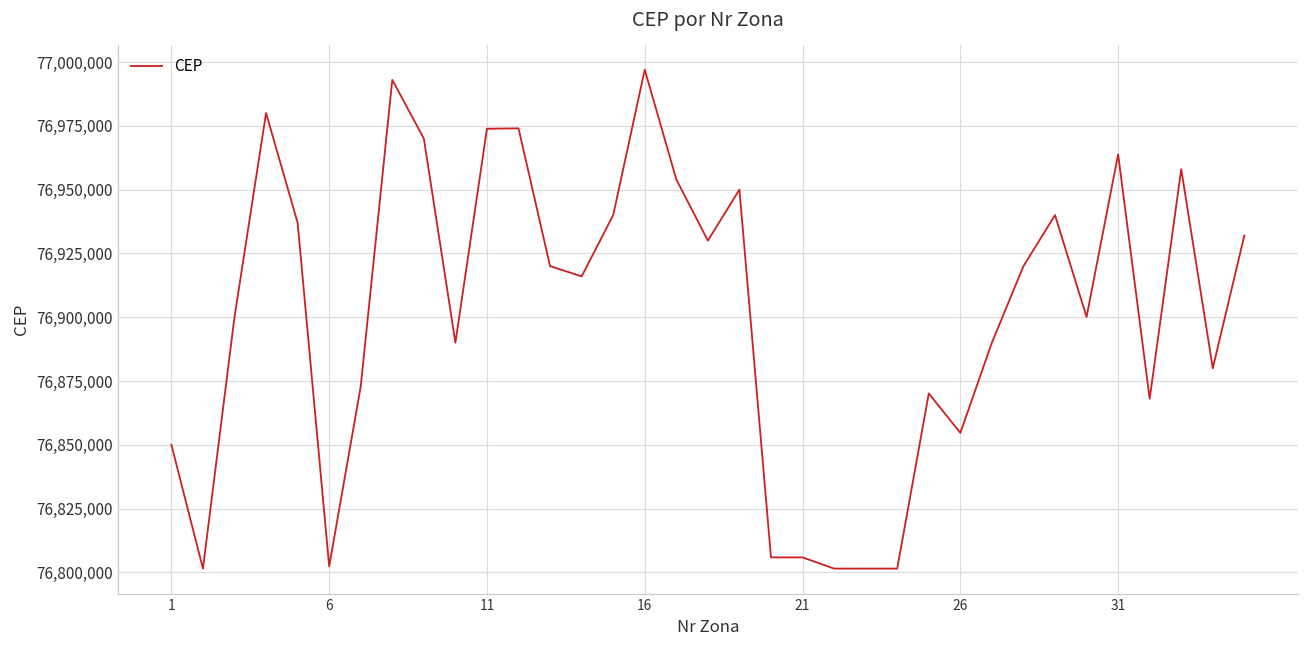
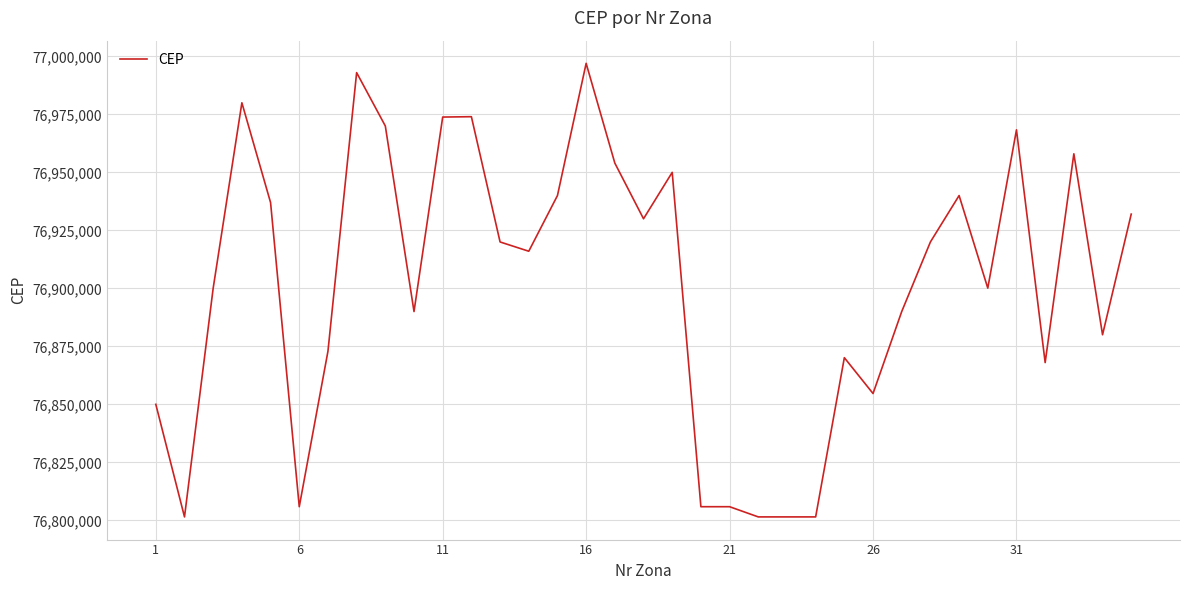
  {
    "1": "76,850,000",
-   "6": "76,802,000",
+   "6": "76,806,000",
    "11": "76,974,000",
    "16": "76,997,000",
    "21": "76,806,000",
    "26": "76,855,000",
-   "31": "76,964,000"
+   "31": "76,968,000"
  }
